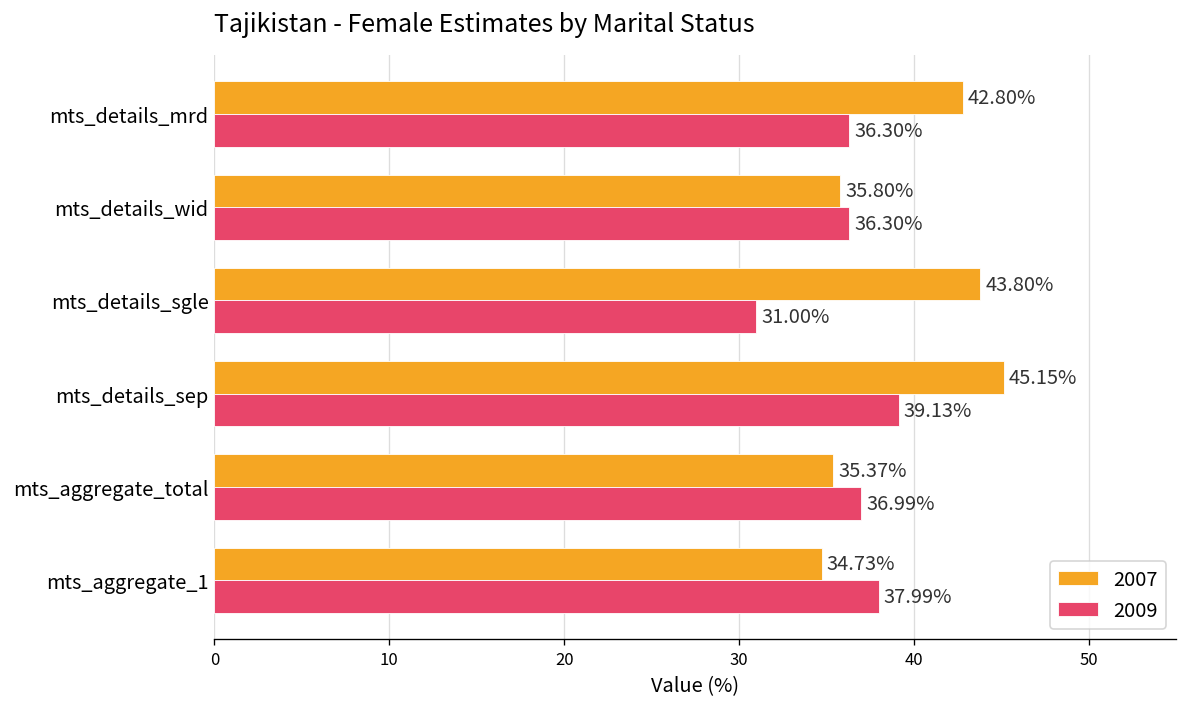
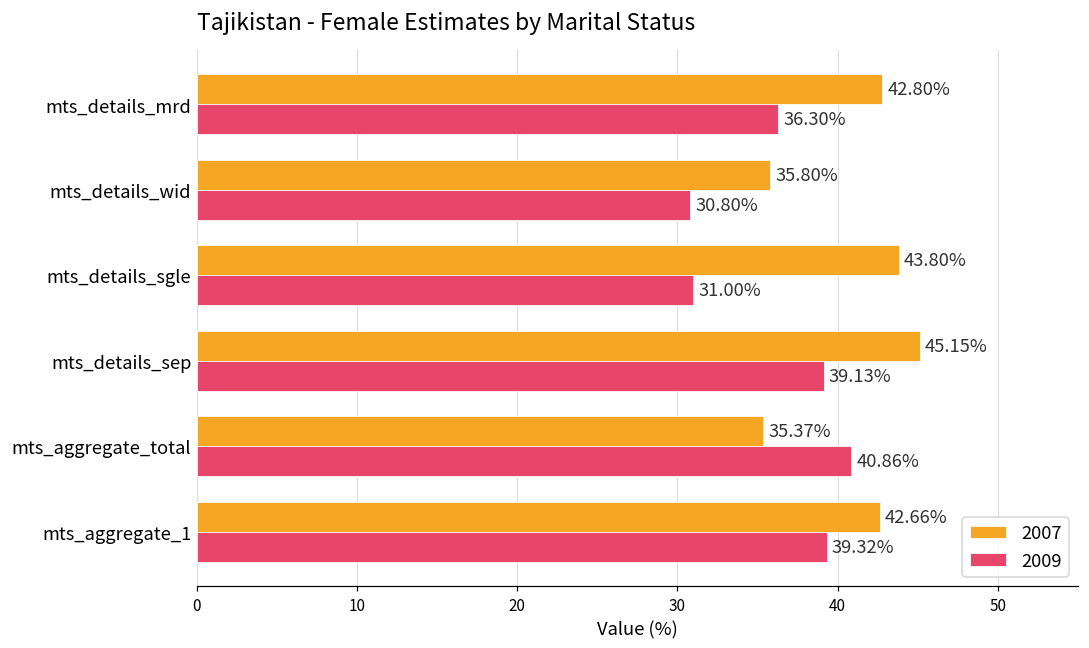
  {
    "2007": {
      "mts_details_mrd": "42.80%",
      "mts_details_wid": "35.80%",
      "mts_details_sgle": "43.80%",
      "mts_details_sep": "45.15%",
      "mts_aggregate_total": "35.37%",
-     "mts_aggregate_1": "34.73%"
+     "mts_aggregate_1": "42.66%"
    },
    "2009": {
      "mts_details_mrd": "36.30%",
-     "mts_details_wid": "36.30%",
+     "mts_details_wid": "30.80%",
      "mts_details_sgle": "31.00%",
      "mts_details_sep": "39.13%",
-     "mts_aggregate_total": "36.99%",
-     "mts_aggregate_1": "37.99%"
+     "mts_aggregate_total": "40.86%",
+     "mts_aggregate_1": "39.32%"
    }
  }
